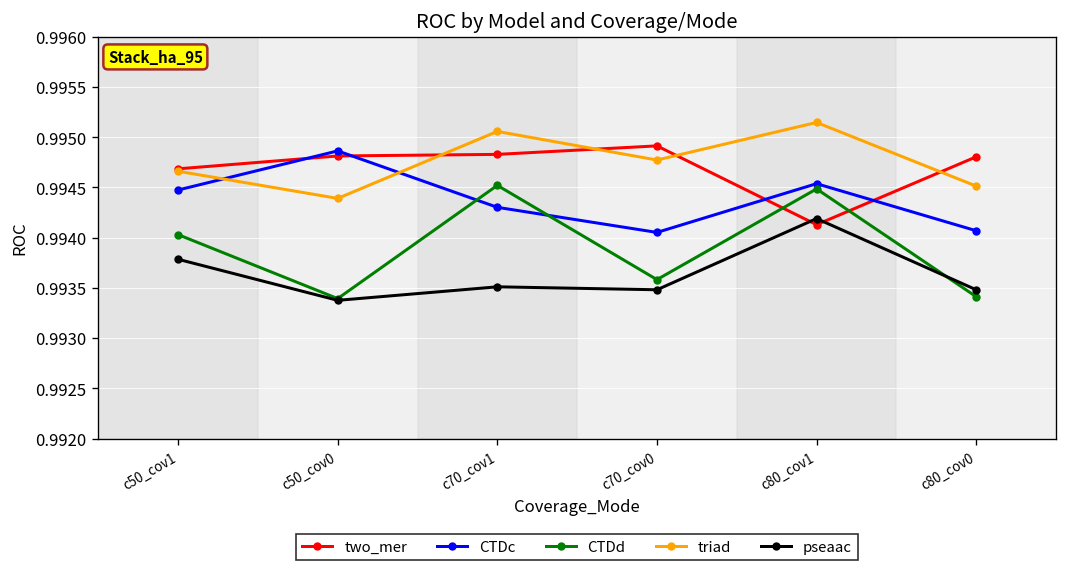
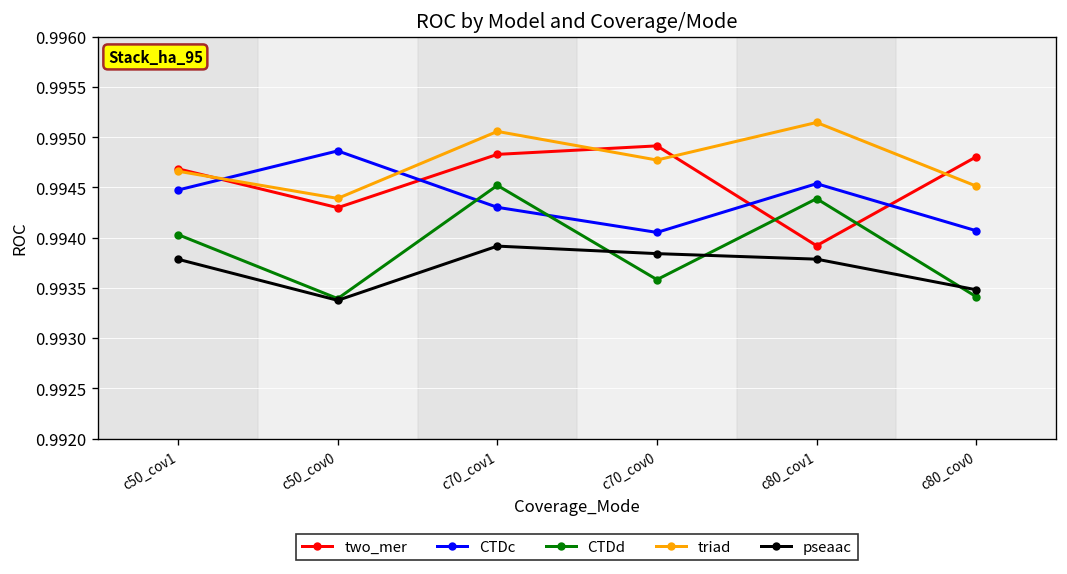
  {
    "two_mer": {
-     "c50_cov0": 0.9948,
+     "c50_cov0": 0.9943,
      "c70_cov1": 0.9948,
      "c70_cov0": 0.9949,
-     "c80_cov1": 0.9941,
+     "c80_cov1": 0.9939,
      "c80_cov0": 0.9948
    },
    "CTDc": {
      "c50_cov1": 0.9945,
      "c50_cov0": 0.9949,
      "c70_cov1": 0.9943,
      "c70_cov0": 0.9941,
      "c80_cov1": 0.9945,
      "c80_cov0": 0.9941
    },
    "CTDd": {
      "c50_cov1": 0.9940,
      "c70_cov1": 0.9945,
      "c70_cov0": 0.9936,
-     "c80_cov1": 0.9945,
+     "c80_cov1": 0.9944,
      "c80_cov0": 0.9934
    },
    "triad": {
      "c50_cov0": 0.9944,
      "c70_cov1": 0.9951,
      "c70_cov0": 0.9948,
      "c80_cov1": 0.9951,
      "c80_cov0": 0.9945
    },
    "pseaac": {
      "c50_cov1": 0.9938,
-     "c70_cov1": 0.9935,
-     "c70_cov0": 0.9935,
-     "c80_cov1": 0.9942,
+     "c70_cov1": 0.9939,
+     "c70_cov0": 0.9938,
+     "c80_cov1": 0.9938,
      "c80_cov0": 0.9935
    }
  }
